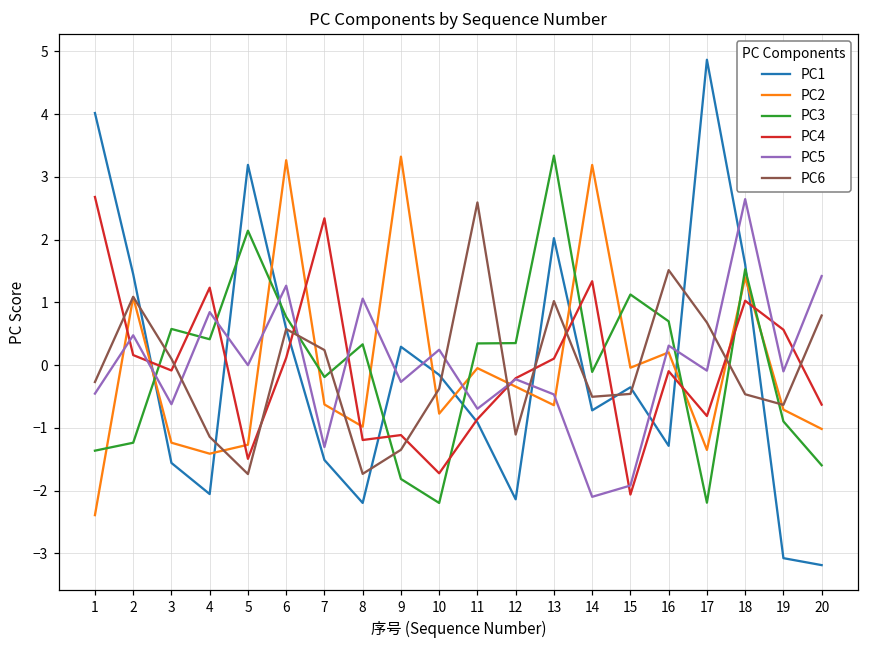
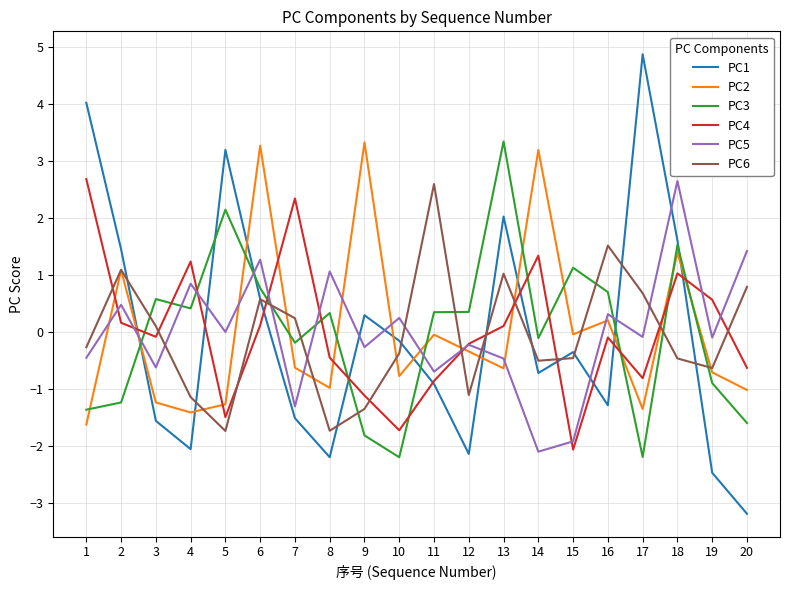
  {
    "PC1": {
      "1": 4.0,
      "2": 1.4,
      "3": -1.6,
      "4": -2.1,
      "5": 3.2,
      "7": -1.5,
      "8": -2.2,
      "9": 0.3,
      "10": -0.2,
      "11": -0.9,
      "12": -2.1,
      "13": 2.0,
      "14": -0.7,
      "15": -0.4,
      "16": -1.3,
      "17": 4.9,
      "18": 1.6,
-     "19": -3.1,
+     "19": -2.5,
      "20": -3.2
    },
    "PC2": {
-     "1": -2.4,
+     "1": -1.6,
      "3": -1.2,
      "4": -1.4,
      "5": -1.3,
      "6": 3.3,
      "7": -0.6,
      "8": -1.0,
      "9": 3.3,
      "10": -0.8,
      "11": 0.0,
      "12": -0.3,
      "13": -0.6,
      "14": 3.2,
      "15": 0.0,
      "16": 0.2,
      "17": -1.4,
      "18": 1.4,
      "19": -0.7,
      "20": -1.0
    },
    "PC3": {
      "1": -1.4,
      "2": -1.2,
      "3": 0.6,
      "4": 0.4,
      "5": 2.1,
      "6": 0.8,
      "7": -0.2,
      "8": 0.3,
      "9": -1.8,
      "10": -2.2,
      "11": 0.3,
      "12": 0.3,
      "13": 3.3,
      "14": -0.1,
      "15": 1.1,
      "16": 0.7,
      "17": -2.2,
      "18": 1.5,
      "19": -0.9,
      "20": -1.6
    },
    "PC4": {
      "1": 2.7,
      "2": 0.2,
      "3": -0.1,
      "4": 1.2,
      "5": -1.5,
      "6": 0.1,
      "7": 2.3,
-     "8": -1.2,
+     "8": -0.5,
      "9": -1.1,
      "10": -1.7,
      "11": -0.9,
      "13": 0.1,
      "14": 1.3,
      "15": -2.1,
      "16": -0.1,
      "17": -0.8,
      "18": 1.0,
      "19": 0.6,
      "20": -0.6
    },
    "PC5": {
      "1": -0.5,
      "2": 0.5,
      "3": -0.6,
      "4": 0.8,
      "5": 0.0,
      "6": 1.3,
      "7": -1.3,
      "8": 1.1,
      "9": -0.3,
      "10": 0.2,
      "11": -0.7,
      "13": -0.5,
      "14": -2.1,
      "15": -1.9,
      "16": 0.3,
      "17": -0.1,
      "18": 2.6,
      "19": -0.1,
      "20": 1.4
    },
    "PC6": {
      "1": -0.3,
      "3": 0.1,
      "4": -1.1,
      "5": -1.7,
      "7": 0.2,
      "8": -1.7,
      "9": -1.4,
      "10": -0.4,
      "11": 2.6,
      "12": -1.1,
      "13": 1.0,
      "14": -0.5,
      "15": -0.5,
      "16": 1.5,
      "17": 0.7,
      "18": -0.5,
      "19": -0.6,
      "20": 0.8
    }
  }
